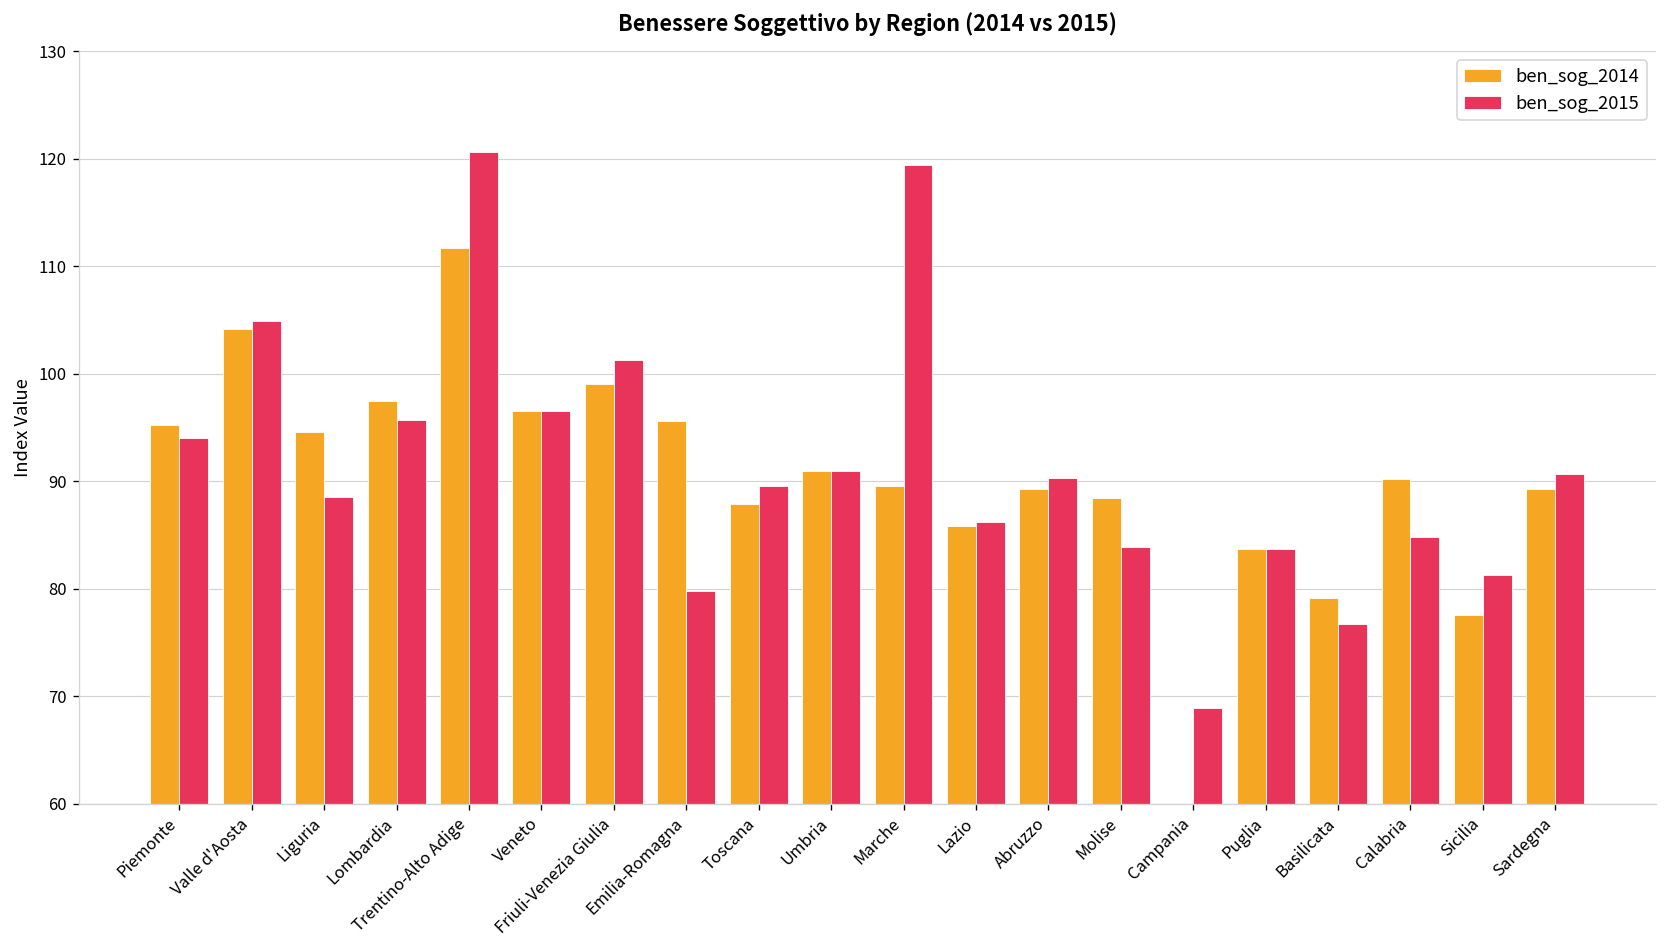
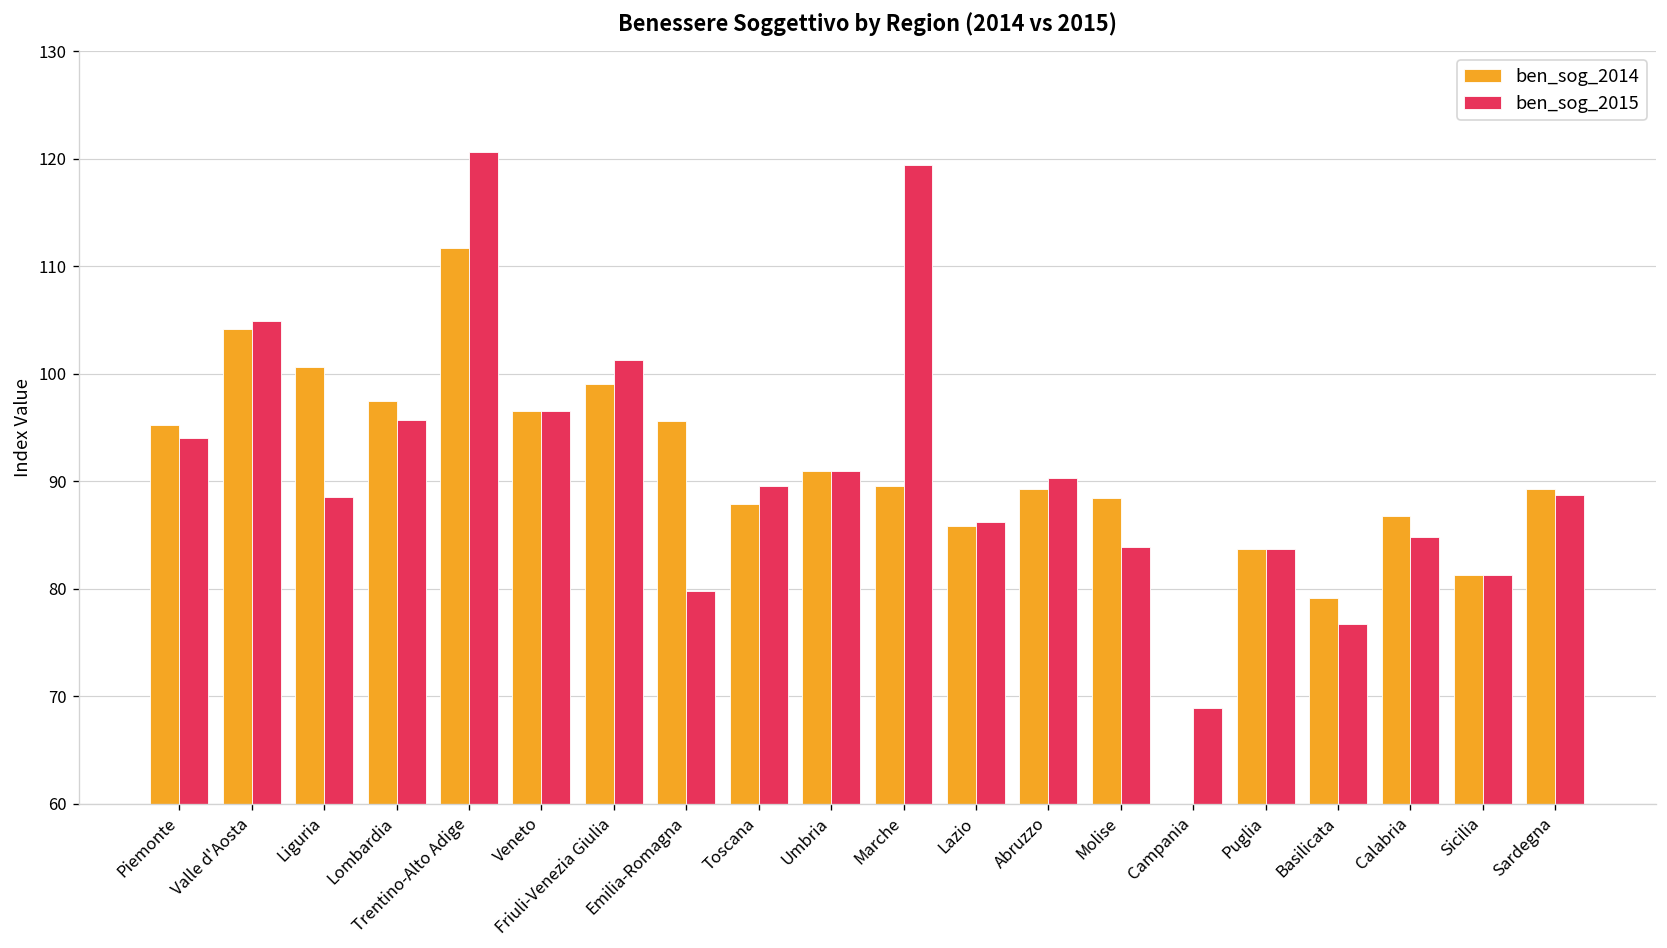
  {
    "ben_sog_2014": {
      "Piemonte": 95,
      "Valle d'Aosta": 104,
-     "Liguria": 95,
+     "Liguria": 101,
      "Lombardia": 97,
      "Trentino-Alto Adige": 112,
      "Veneto": 97,
      "Friuli-Venezia Giulia": 99,
      "Emilia-Romagna": 96,
      "Toscana": 88,
      "Umbria": 91,
      "Marche": 90,
      "Lazio": 86,
      "Abruzzo": 89,
      "Molise": 88,
      "Puglia": 84,
      "Basilicata": 79,
-     "Calabria": 90,
-     "Sicilia": 78,
+     "Calabria": 87,
+     "Sicilia": 81,
      "Sardegna": 89
    },
    "ben_sog_2015": {
      "Piemonte": 94,
      "Valle d'Aosta": 105,
      "Liguria": 89,
      "Lombardia": 96,
      "Trentino-Alto Adige": 121,
      "Veneto": 97,
      "Friuli-Venezia Giulia": 101,
      "Emilia-Romagna": 80,
      "Toscana": 90,
      "Umbria": 91,
      "Marche": 119,
      "Lazio": 86,
      "Abruzzo": 90,
      "Molise": 84,
      "Campania": 69,
      "Puglia": 84,
      "Basilicata": 77,
      "Calabria": 85,
      "Sicilia": 81,
-     "Sardegna": 91
+     "Sardegna": 89
    }
  }
